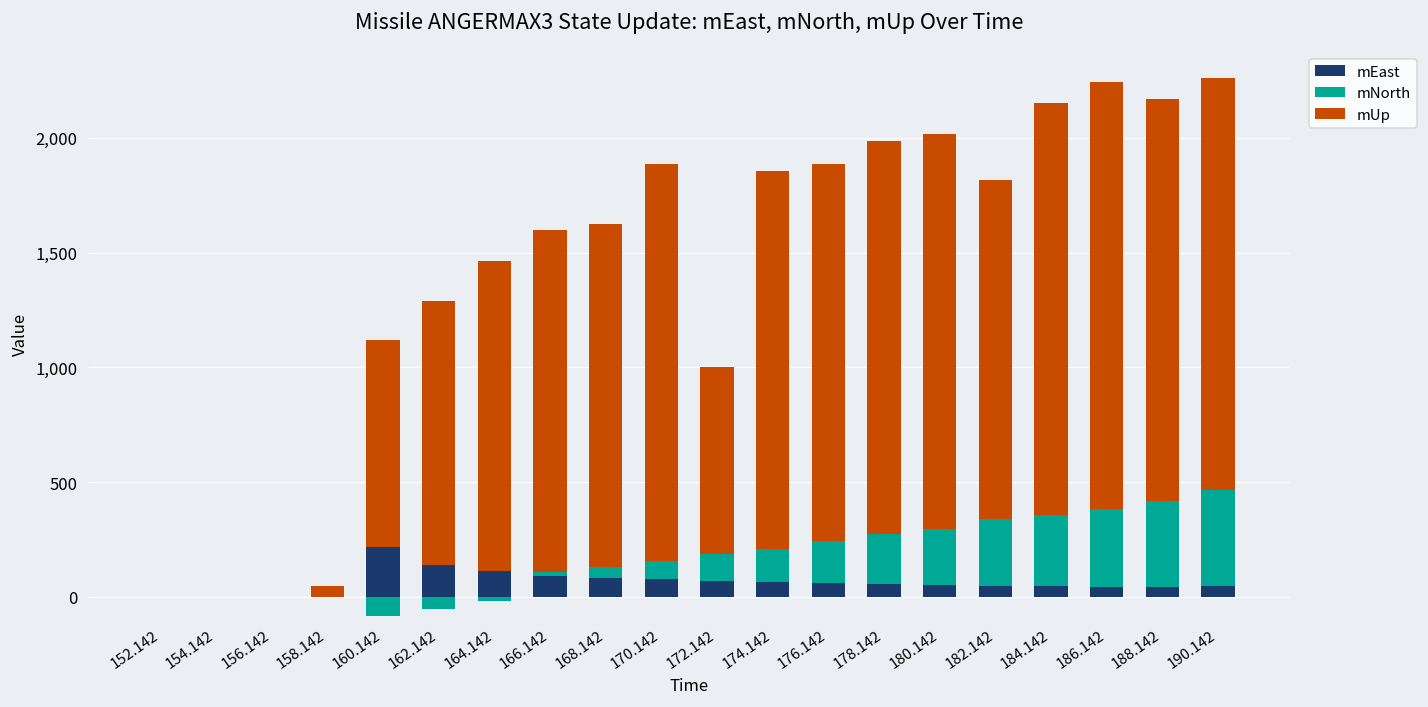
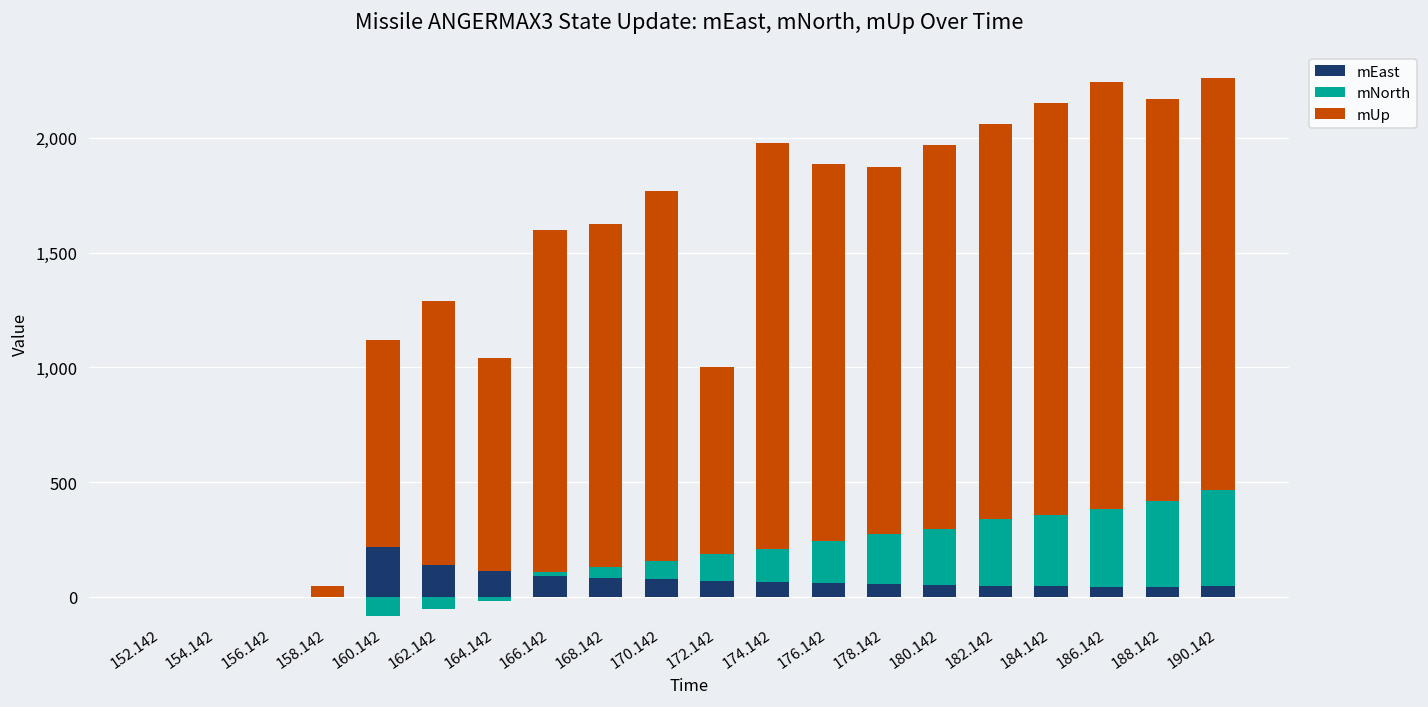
  {
    "mUp": {
      "152.142": "0",
      "154.142": "0",
      "156.142": "0",
      "158.142": "50",
      "160.142": "900",
      "162.142": "1,150",
-     "164.142": "1,350",
+     "164.142": "930",
      "166.142": "1,490",
      "168.142": "1,490",
-     "170.142": "1,730",
+     "170.142": "1,610",
      "172.142": "810",
-     "174.142": "1,650",
+     "174.142": "1,770",
      "176.142": "1,640",
-     "178.142": "1,710",
-     "180.142": "1,720",
-     "182.142": "1,480",
+     "178.142": "1,590",
+     "180.142": "1,670",
+     "182.142": "1,720",
      "184.142": "1,800",
      "186.142": "1,860",
      "188.142": "1,750",
      "190.142": "1,790"
    }
  }
